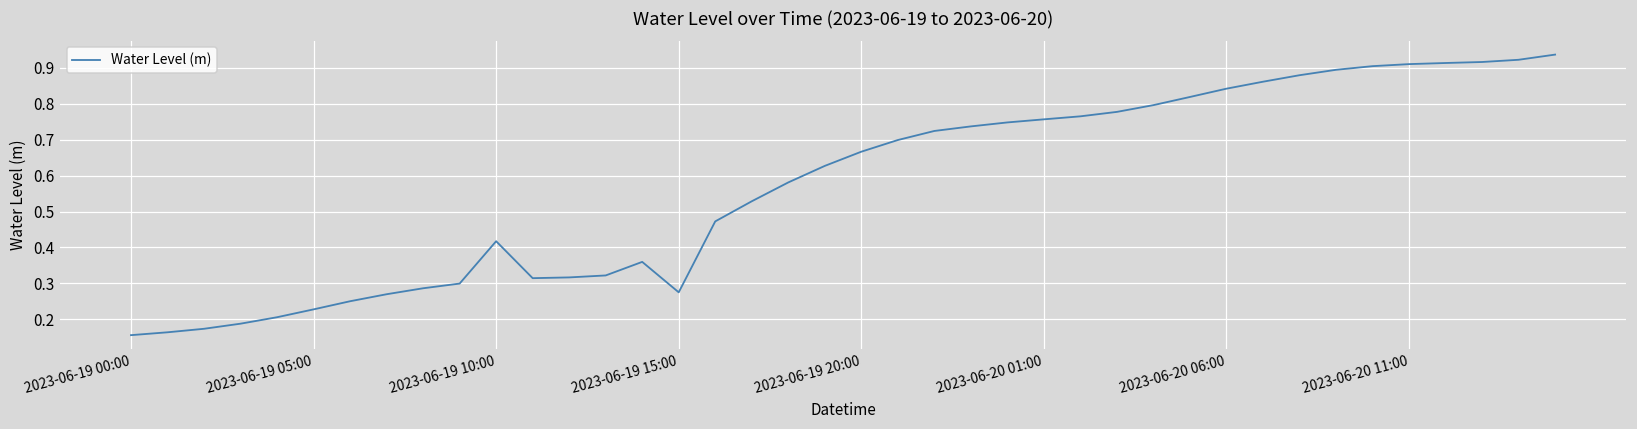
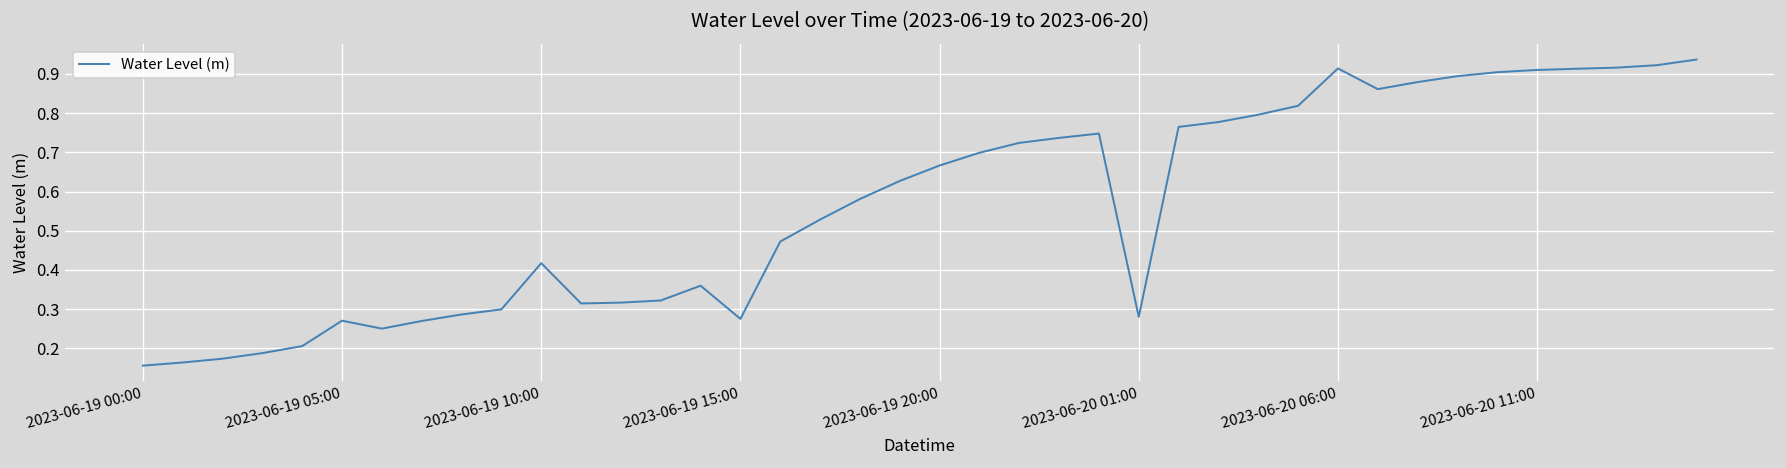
  {
    "2023-06-19 00:00": 0.16,
-   "2023-06-19 05:00": 0.23,
+   "2023-06-19 05:00": 0.27,
    "2023-06-19 10:00": 0.42,
    "2023-06-19 15:00": 0.28,
    "2023-06-19 20:00": 0.67,
-   "2023-06-20 01:00": 0.76,
-   "2023-06-20 06:00": 0.84,
+   "2023-06-20 01:00": 0.28,
+   "2023-06-20 06:00": 0.91,
    "2023-06-20 11:00": 0.91
  }
